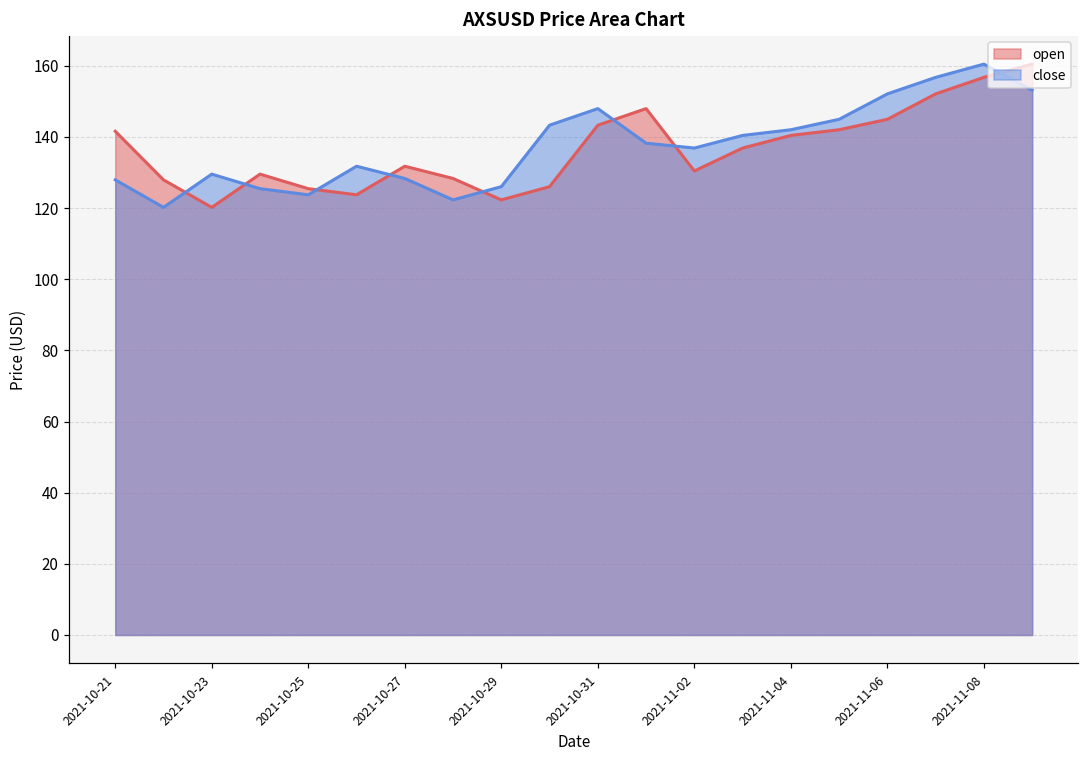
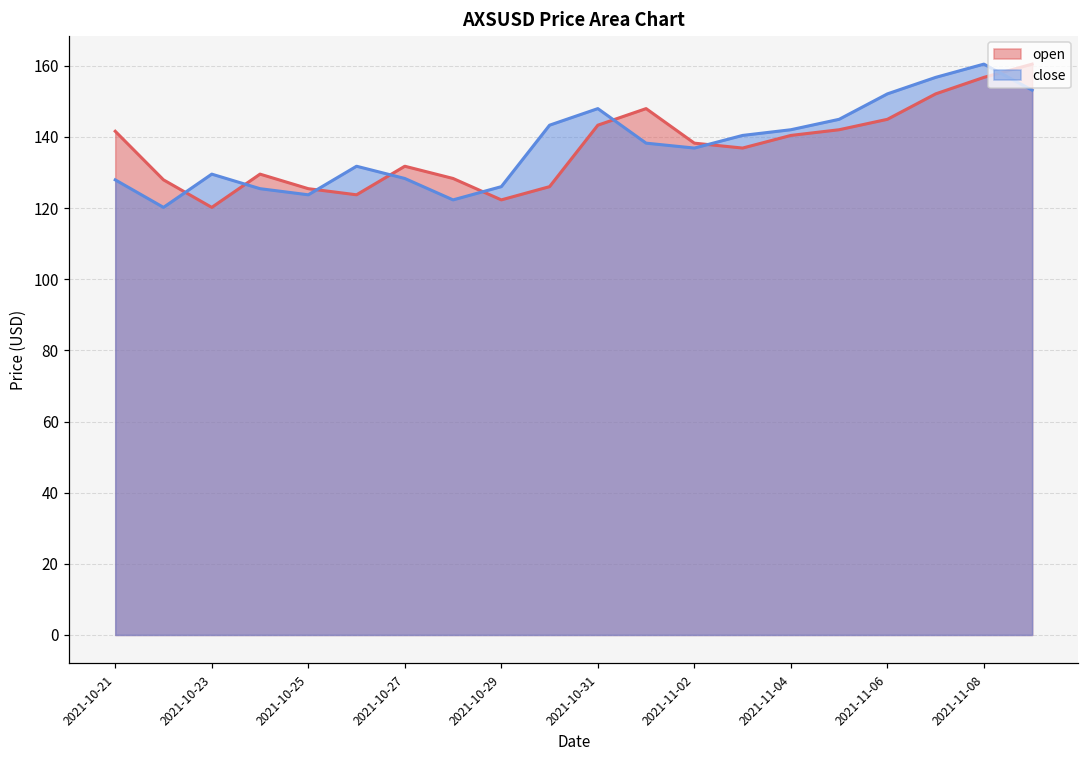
  {
    "open": {
      "2021-10-21": 142,
      "2021-10-23": 120,
      "2021-10-25": 125,
      "2021-10-27": 132,
      "2021-10-29": 122,
      "2021-10-31": 143,
-     "2021-11-02": 130,
+     "2021-11-02": 138,
      "2021-11-04": 140,
      "2021-11-06": 145,
      "2021-11-08": 157
    },
    "close": {
      "2021-10-21": 128,
      "2021-10-23": 130,
      "2021-10-25": 124,
      "2021-10-27": 128,
      "2021-10-29": 126,
      "2021-10-31": 148,
      "2021-11-02": 137,
      "2021-11-04": 142,
      "2021-11-06": 152,
      "2021-11-08": 160
    }
  }
